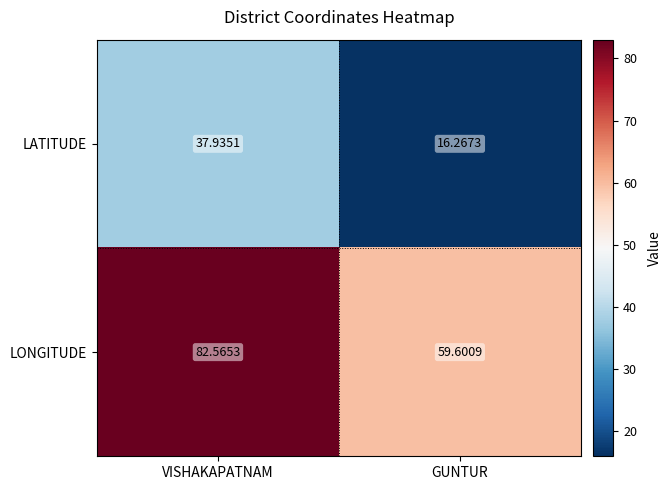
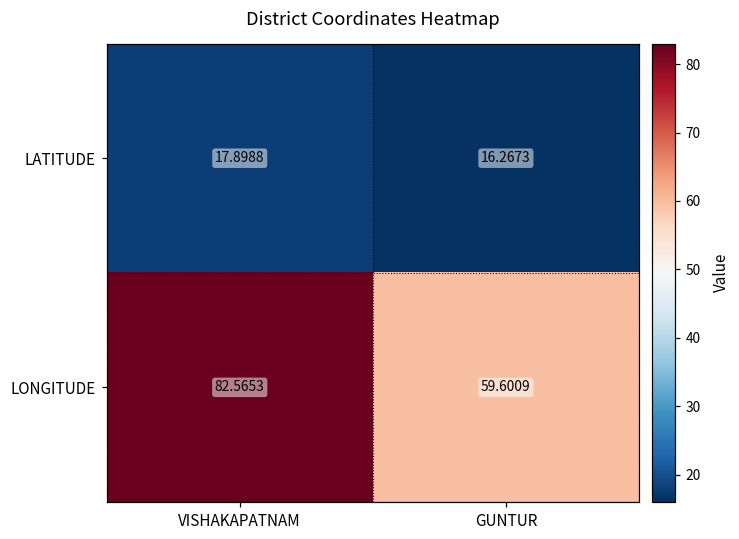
  {
    "LATITUDE": {
-     "VISHAKAPATNAM": 37.9351
+     "VISHAKAPATNAM": 17.8988
    }
  }
